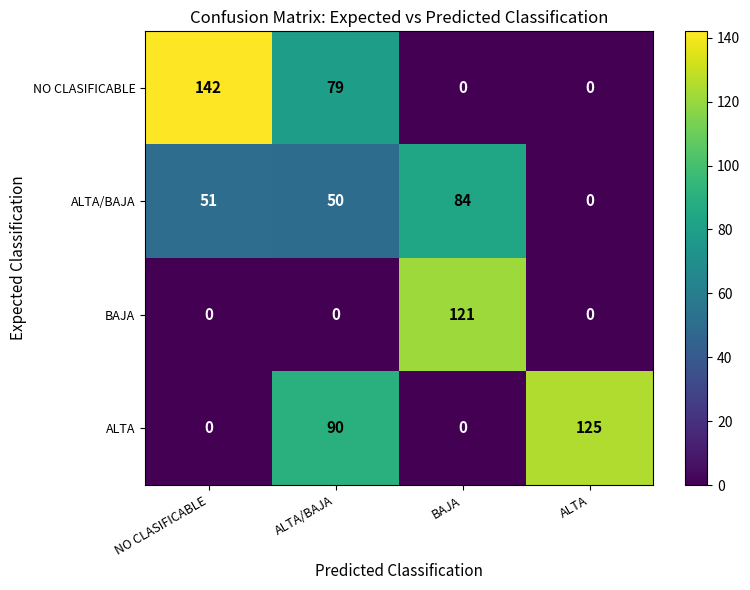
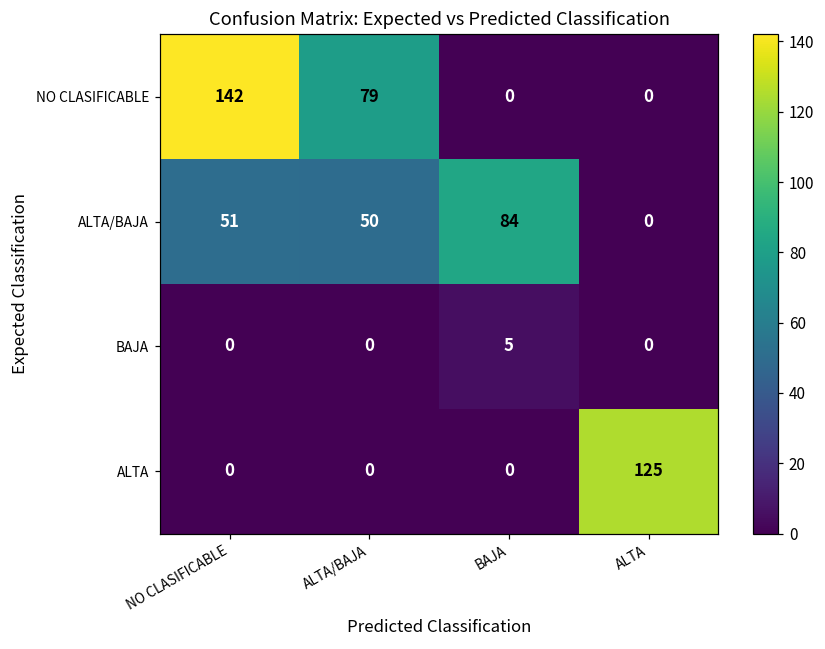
  {
    "NO CLASIFICABLE": {
      "NO CLASIFICABLE": 142,
      "ALTA/BAJA": 79,
      "BAJA": 0,
      "ALTA": 0
    },
    "ALTA/BAJA": {
      "NO CLASIFICABLE": 51,
      "ALTA/BAJA": 50,
      "BAJA": 84,
      "ALTA": 0
    },
    "BAJA": {
      "NO CLASIFICABLE": 0,
      "ALTA/BAJA": 0,
-     "BAJA": 121,
+     "BAJA": 5,
      "ALTA": 0
    },
    "ALTA": {
      "NO CLASIFICABLE": 0,
-     "ALTA/BAJA": 90,
+     "ALTA/BAJA": 0,
      "BAJA": 0,
      "ALTA": 125
    }
  }
